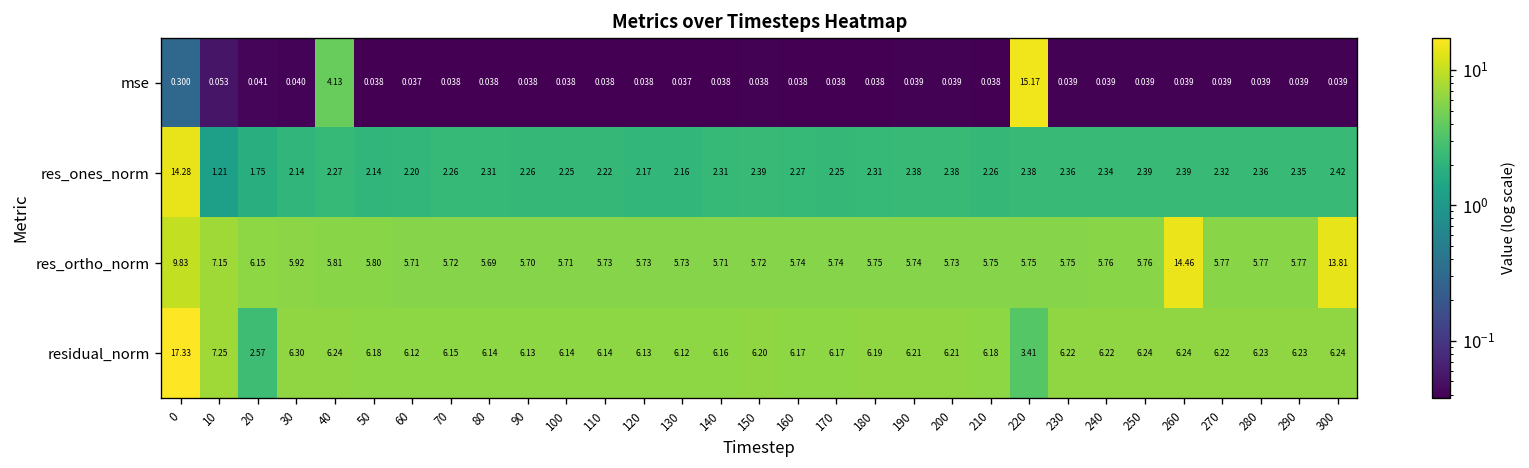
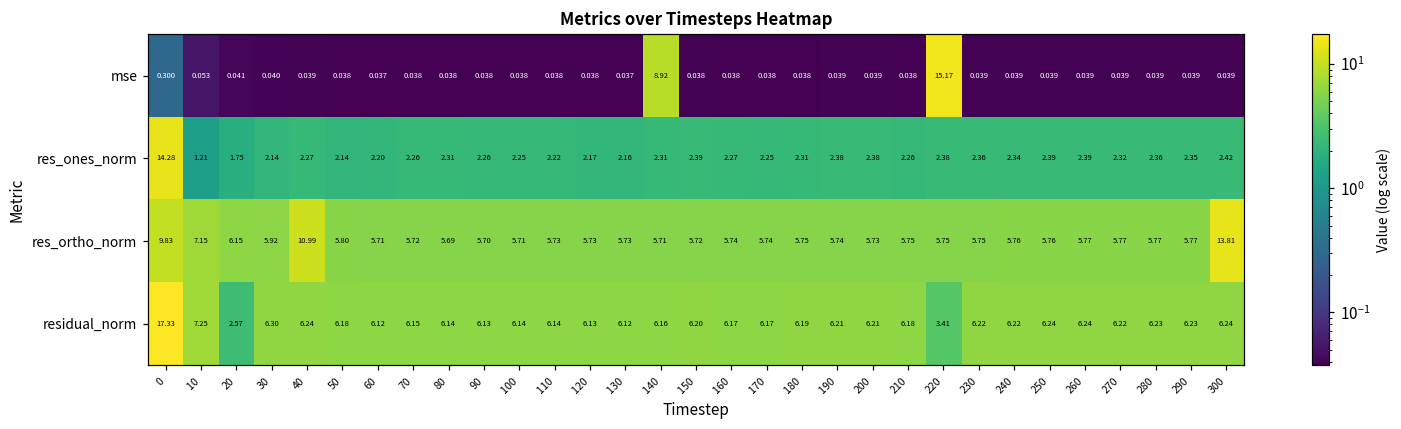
  {
    "mse": {
      "0": 0.300,
      "10": 0.053,
      "20": 0.041,
      "30": 0.040,
-     "40": 4.13,
+     "40": 0.039,
      "50": 0.038,
      "60": 0.037,
      "70": 0.038,
      "80": 0.038,
      "90": 0.038,
      "100": 0.038,
      "110": 0.038,
      "120": 0.038,
      "130": 0.037,
-     "140": 0.038,
+     "140": 8.92,
      "150": 0.038,
      "160": 0.038,
      "170": 0.038,
      "180": 0.038,
      "190": 0.039,
      "200": 0.039,
      "210": 0.038,
      "220": 15.17,
      "230": 0.039,
      "240": 0.039,
      "250": 0.039,
      "260": 0.039,
      "270": 0.039,
      "280": 0.039,
      "290": 0.039,
      "300": 0.039
    },
    "res_ones_norm": {
      "0": 14.28,
      "10": 1.21,
      "20": 1.75,
      "30": 2.14,
      "40": 2.27,
      "50": 2.14,
      "60": 2.20,
      "70": 2.26,
      "80": 2.31,
      "90": 2.26,
      "100": 2.25,
      "110": 2.22,
      "120": 2.17,
      "130": 2.16,
      "140": 2.31,
      "150": 2.39,
      "160": 2.27,
      "170": 2.25,
      "180": 2.31,
      "190": 2.38,
      "200": 2.38,
      "210": 2.26,
      "220": 2.38,
      "230": 2.36,
      "240": 2.34,
      "250": 2.39,
      "260": 2.39,
      "270": 2.32,
      "280": 2.36,
      "290": 2.35,
      "300": 2.42
    },
    "res_ortho_norm": {
      "0": 9.83,
      "10": 7.15,
      "20": 6.15,
      "30": 5.92,
-     "40": 5.81,
+     "40": 10.99,
      "50": 5.80,
      "60": 5.71,
      "70": 5.72,
      "80": 5.69,
      "90": 5.70,
      "100": 5.71,
      "110": 5.73,
      "120": 5.73,
      "130": 5.73,
      "140": 5.71,
      "150": 5.72,
      "160": 5.74,
      "170": 5.74,
      "180": 5.75,
      "190": 5.74,
      "200": 5.73,
      "210": 5.75,
      "220": 5.75,
      "230": 5.75,
      "240": 5.76,
      "250": 5.76,
-     "260": 14.46,
+     "260": 5.77,
      "270": 5.77,
      "280": 5.77,
      "290": 5.77,
      "300": 13.81
    },
    "residual_norm": {
      "0": 17.33,
      "10": 7.25,
      "20": 2.57,
      "30": 6.30,
      "40": 6.24,
      "50": 6.18,
      "60": 6.12,
      "70": 6.15,
      "80": 6.14,
      "90": 6.13,
      "100": 6.14,
      "110": 6.14,
      "120": 6.13,
      "130": 6.12,
      "140": 6.16,
      "150": 6.20,
      "160": 6.17,
      "170": 6.17,
      "180": 6.19,
      "190": 6.21,
      "200": 6.21,
      "210": 6.18,
      "220": 3.41,
      "230": 6.22,
      "240": 6.22,
      "250": 6.24,
      "260": 6.24,
      "270": 6.22,
      "280": 6.23,
      "290": 6.23,
      "300": 6.24
    }
  }
